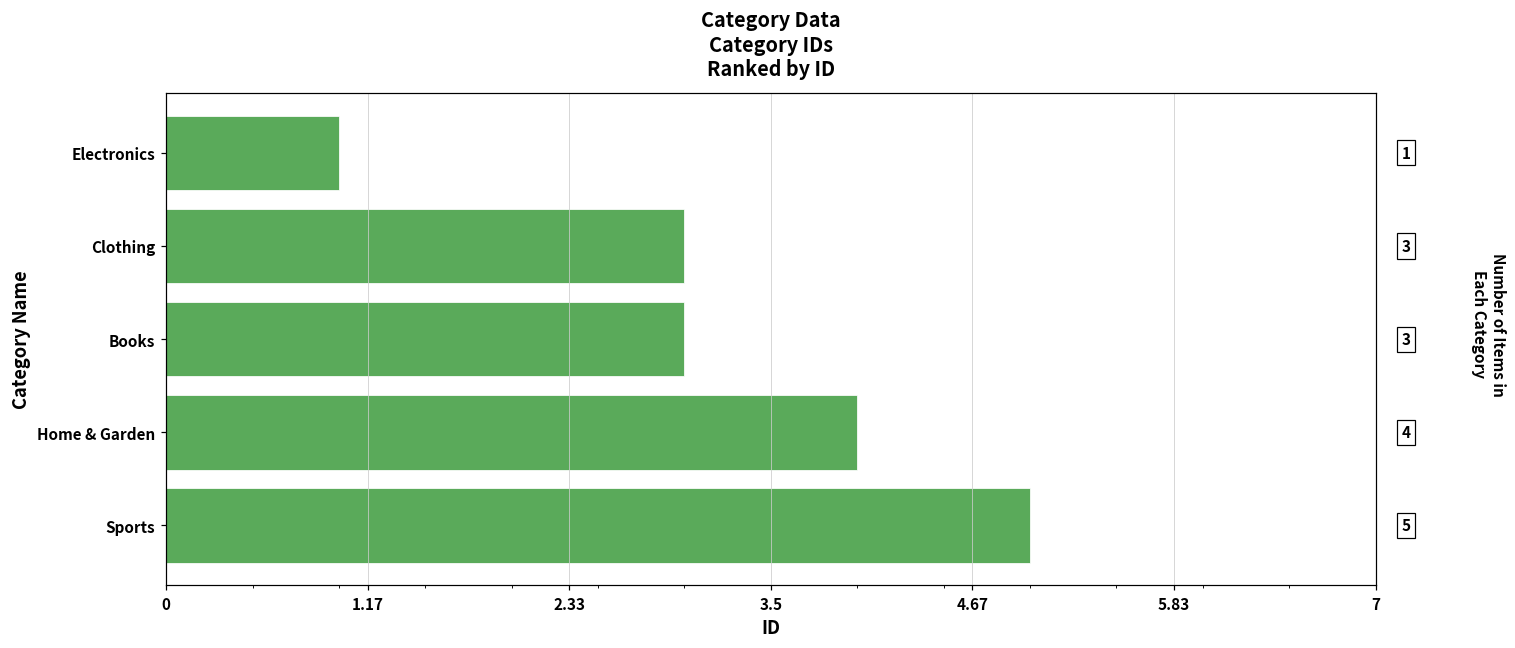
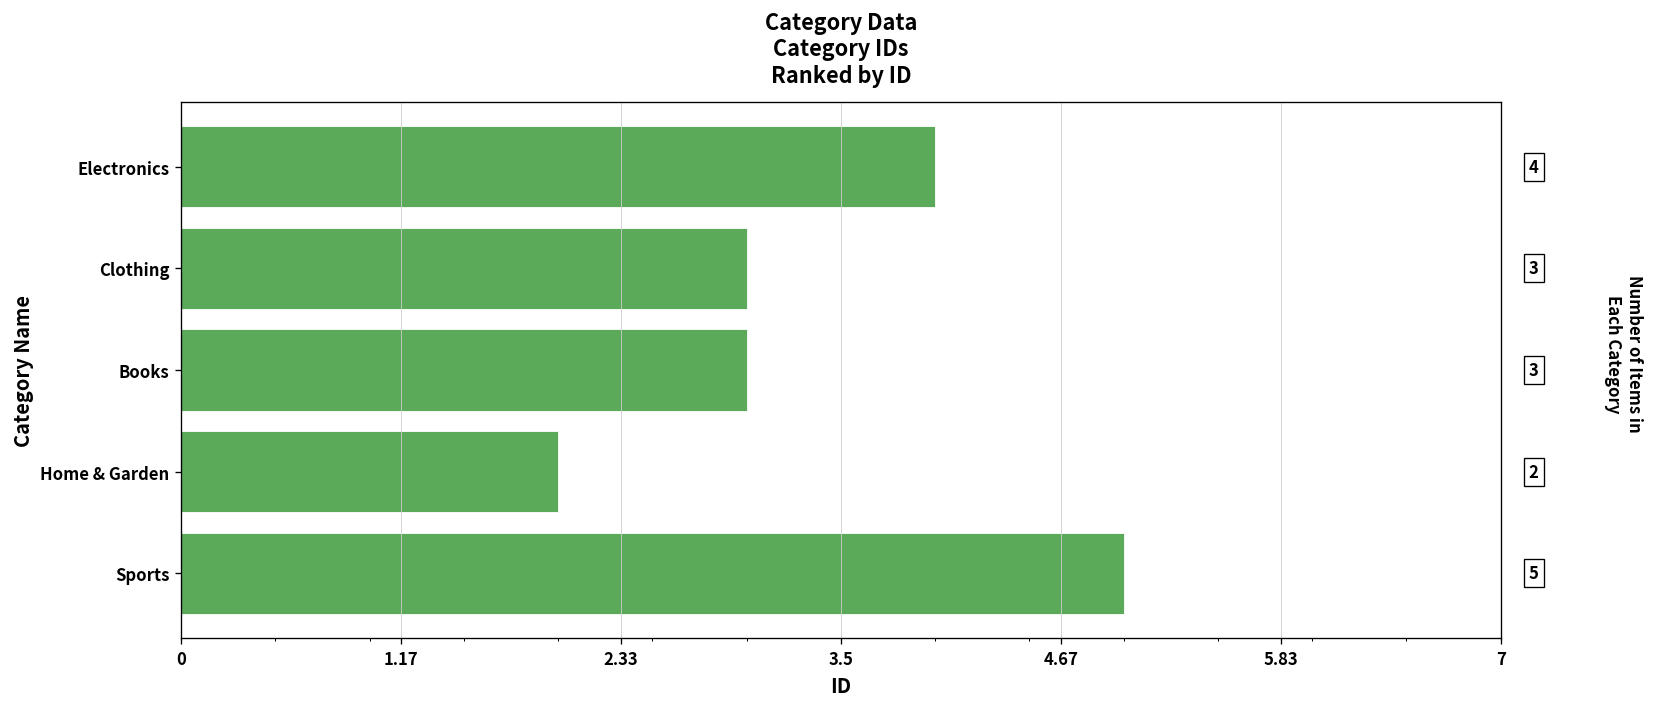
  {
-   "Electronics": 1,
-   "Home & Garden": 4
+   "Electronics": 4,
+   "Home & Garden": 2
  }
